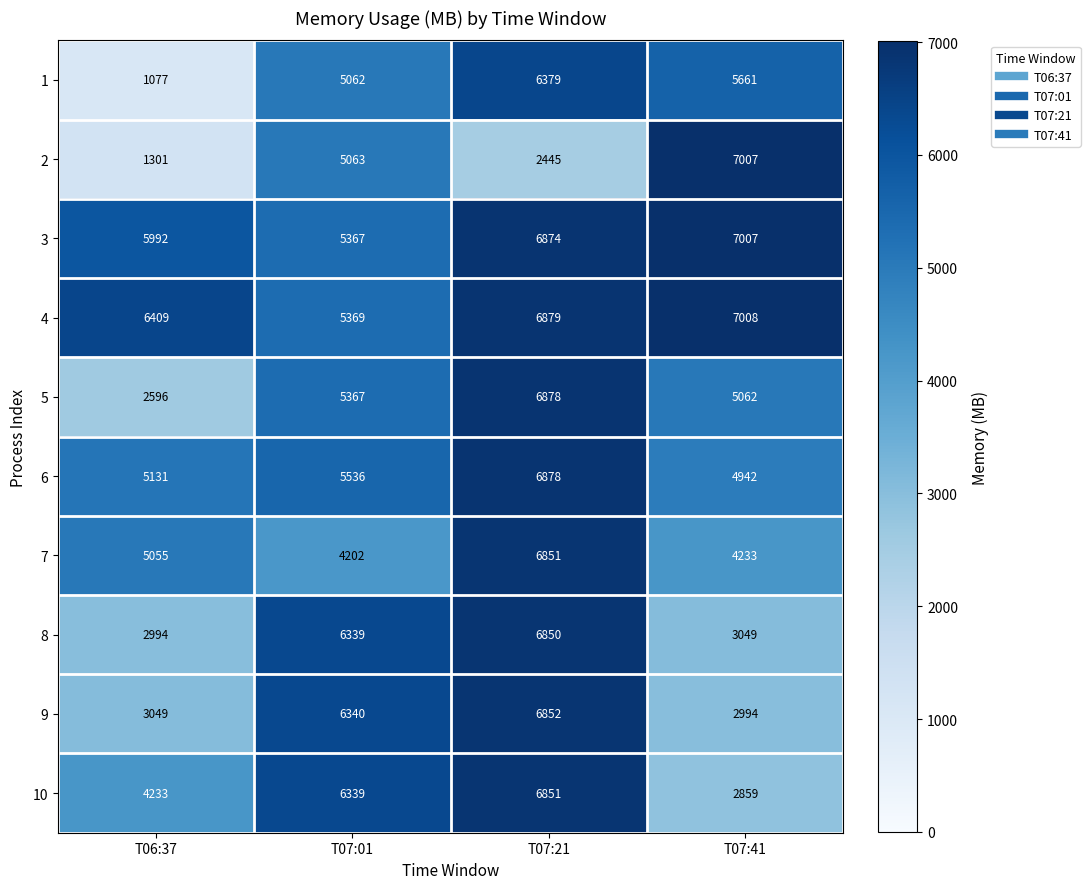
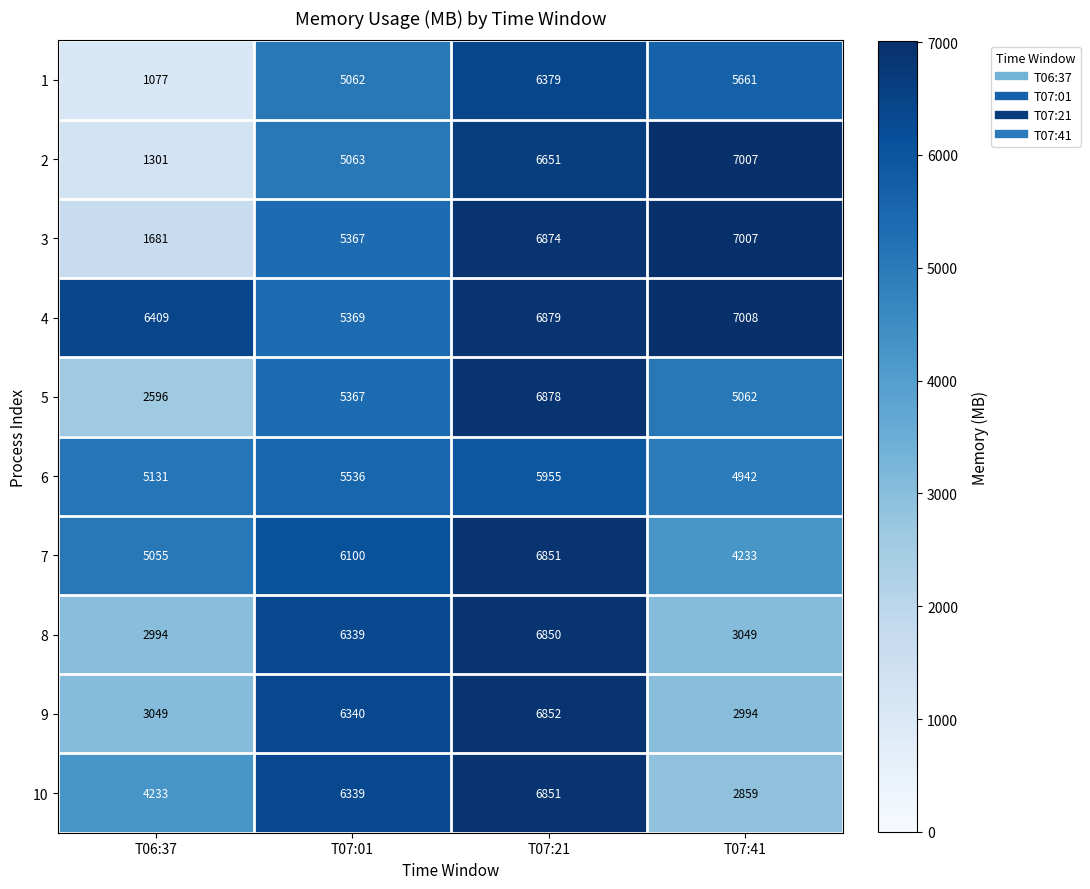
  {
    "1": {
      "T06:37": 1077,
      "T07:01": 5062,
      "T07:21": 6379,
      "T07:41": 5661
    },
    "2": {
      "T06:37": 1301,
      "T07:01": 5063,
-     "T07:21": 2445,
+     "T07:21": 6651,
      "T07:41": 7007
    },
    "3": {
-     "T06:37": 5992,
+     "T06:37": 1681,
      "T07:01": 5367,
      "T07:21": 6874,
      "T07:41": 7007
    },
    "4": {
      "T06:37": 6409,
      "T07:01": 5369,
      "T07:21": 6879,
      "T07:41": 7008
    },
    "5": {
      "T06:37": 2596,
      "T07:01": 5367,
      "T07:21": 6878,
      "T07:41": 5062
    },
    "6": {
      "T06:37": 5131,
      "T07:01": 5536,
-     "T07:21": 6878,
+     "T07:21": 5955,
      "T07:41": 4942
    },
    "7": {
      "T06:37": 5055,
-     "T07:01": 4202,
+     "T07:01": 6100,
      "T07:21": 6851,
      "T07:41": 4233
    },
    "8": {
      "T06:37": 2994,
      "T07:01": 6339,
      "T07:21": 6850,
      "T07:41": 3049
    },
    "9": {
      "T06:37": 3049,
      "T07:01": 6340,
      "T07:21": 6852,
      "T07:41": 2994
    },
    "10": {
      "T06:37": 4233,
      "T07:01": 6339,
      "T07:21": 6851,
      "T07:41": 2859
    }
  }
